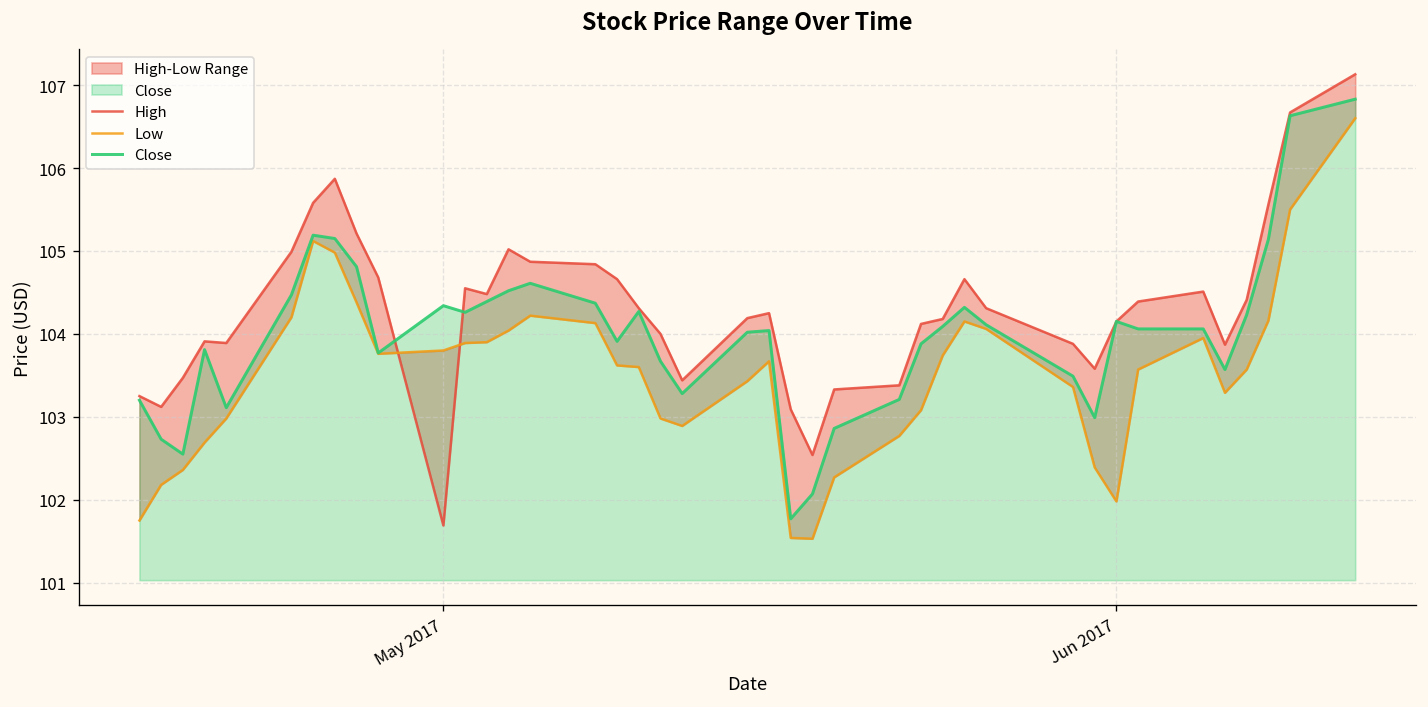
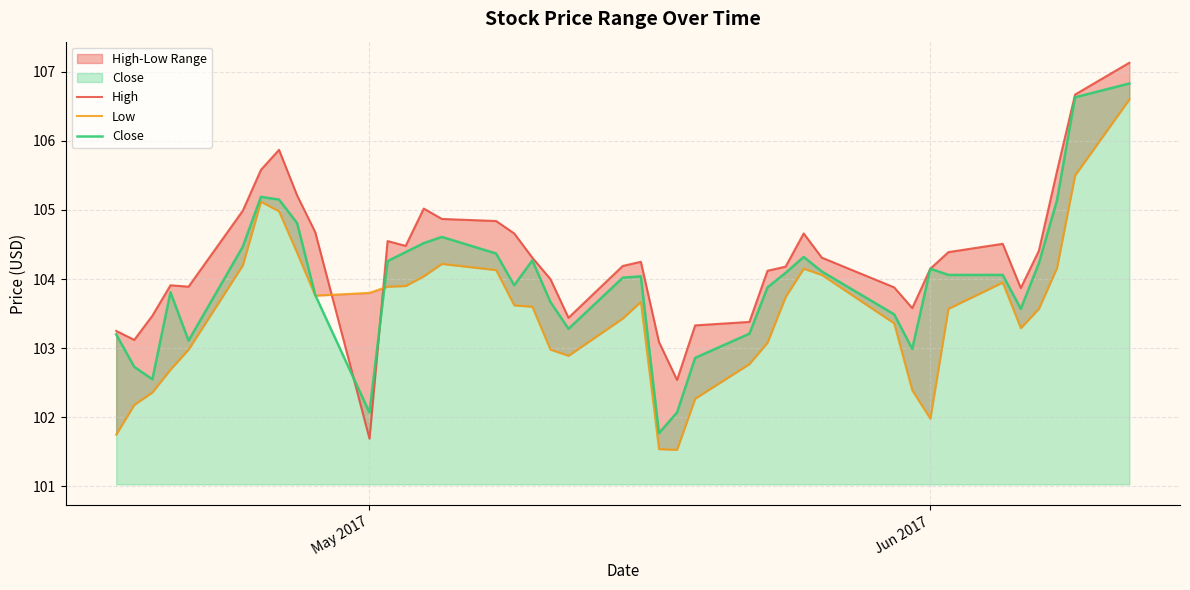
  {
    "Low": {
      "Jun 2017": 102.0
    },
    "Close": {
-     "May 2017": 104.3
+     "May 2017": 102.1
    }
  }
